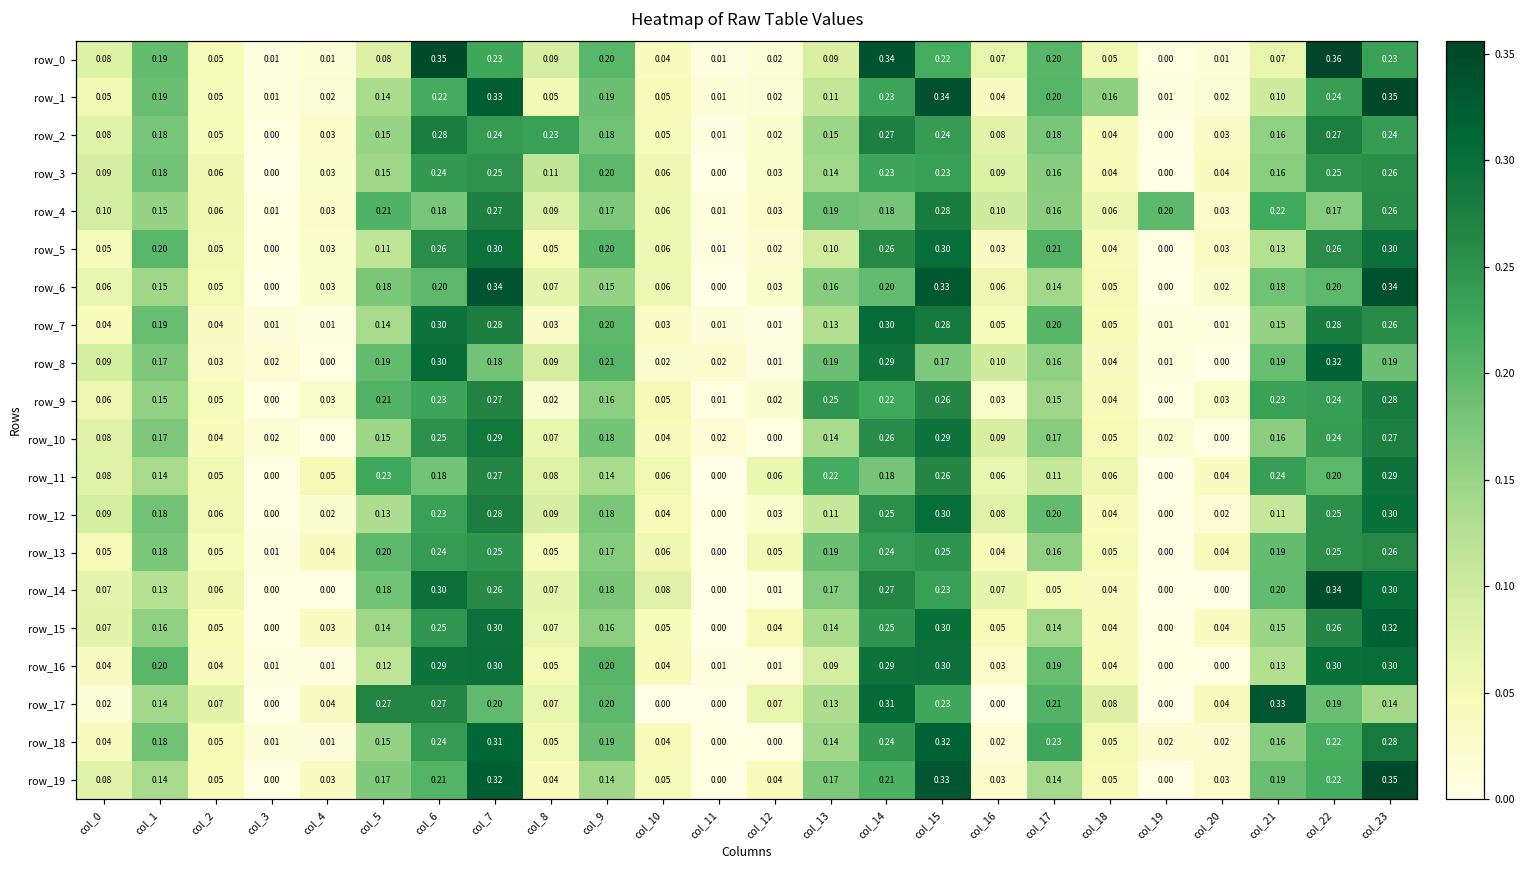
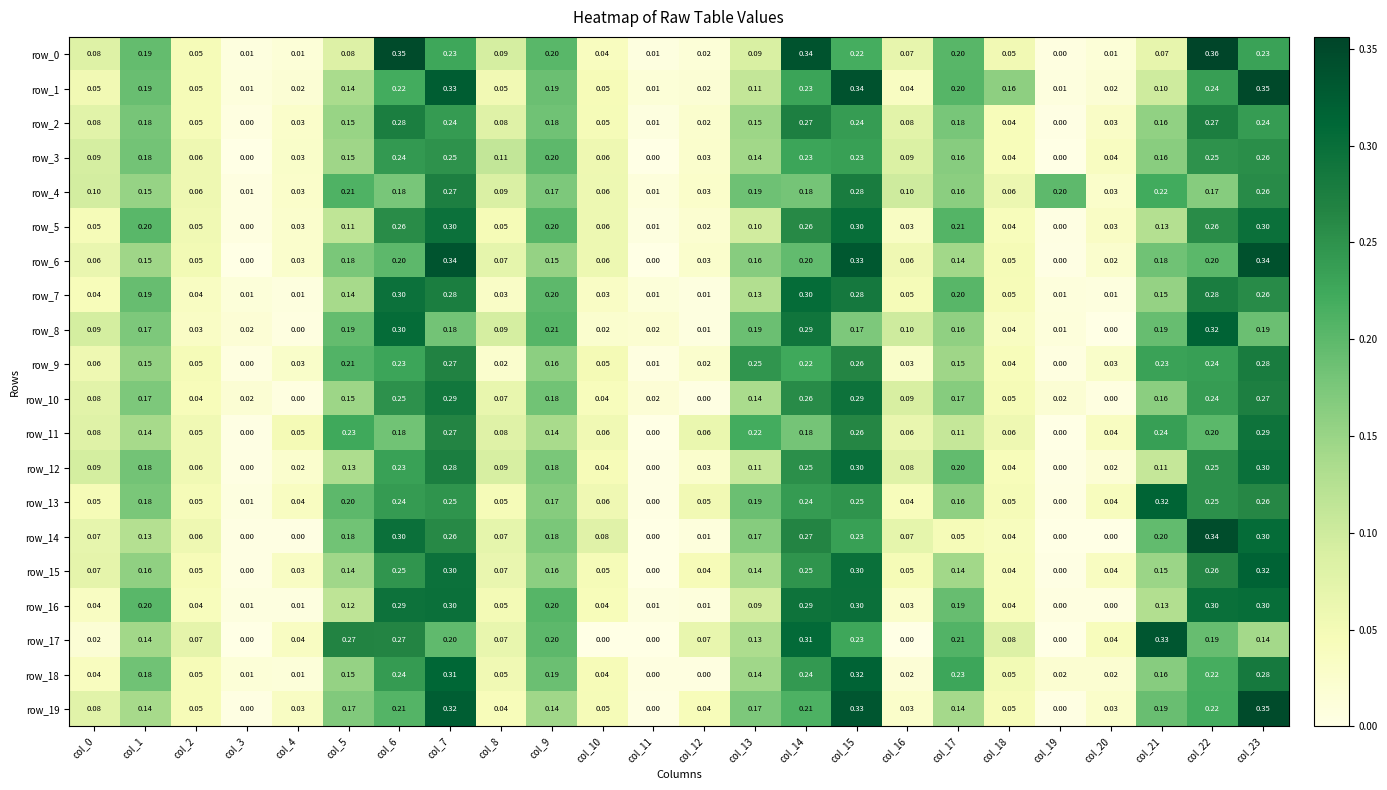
  {
    "row_2": {
      "col_0": 0.08,
      "col_1": 0.18,
      "col_2": 0.05,
      "col_3": 0.00,
      "col_4": 0.03,
      "col_5": 0.15,
      "col_6": 0.28,
      "col_7": 0.24,
-     "col_8": 0.23,
+     "col_8": 0.08,
      "col_9": 0.18,
      "col_10": 0.05,
      "col_11": 0.01,
      "col_12": 0.02,
      "col_13": 0.15,
      "col_14": 0.27,
      "col_15": 0.24,
      "col_16": 0.08,
      "col_17": 0.18,
      "col_18": 0.04,
      "col_19": 0.00,
      "col_20": 0.03,
      "col_21": 0.16,
      "col_22": 0.27,
      "col_23": 0.24
    },
    "row_13": {
      "col_0": 0.05,
      "col_1": 0.18,
      "col_2": 0.05,
      "col_3": 0.01,
      "col_4": 0.04,
      "col_5": 0.20,
      "col_6": 0.24,
      "col_7": 0.25,
      "col_8": 0.05,
      "col_9": 0.17,
      "col_10": 0.06,
      "col_11": 0.00,
      "col_12": 0.05,
      "col_13": 0.19,
      "col_14": 0.24,
      "col_15": 0.25,
      "col_16": 0.04,
      "col_17": 0.16,
      "col_18": 0.05,
      "col_19": 0.00,
      "col_20": 0.04,
-     "col_21": 0.19,
+     "col_21": 0.32,
      "col_22": 0.25,
      "col_23": 0.26
    }
  }
